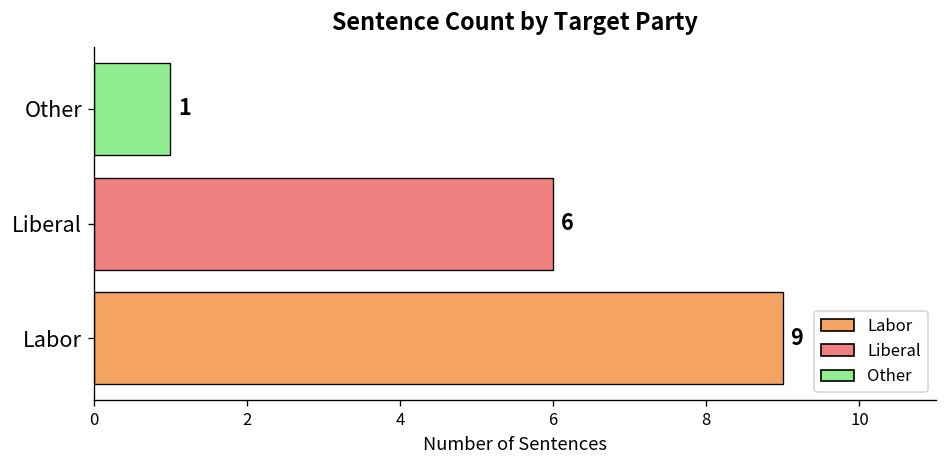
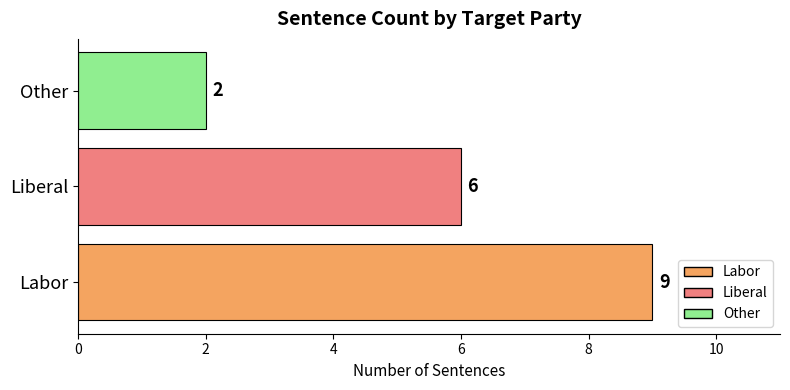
  {
-   "Other": 1,
+   "Other": 2,
    "Liberal": 6,
    "Labor": 9
  }
